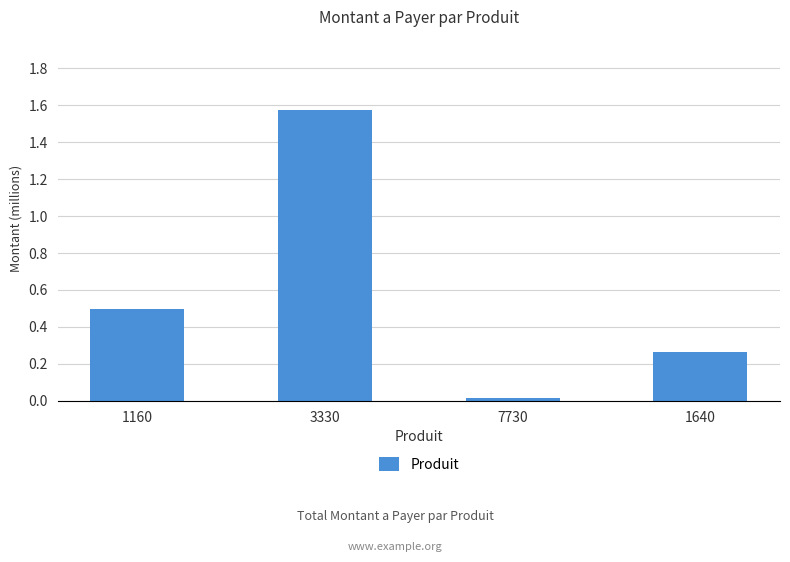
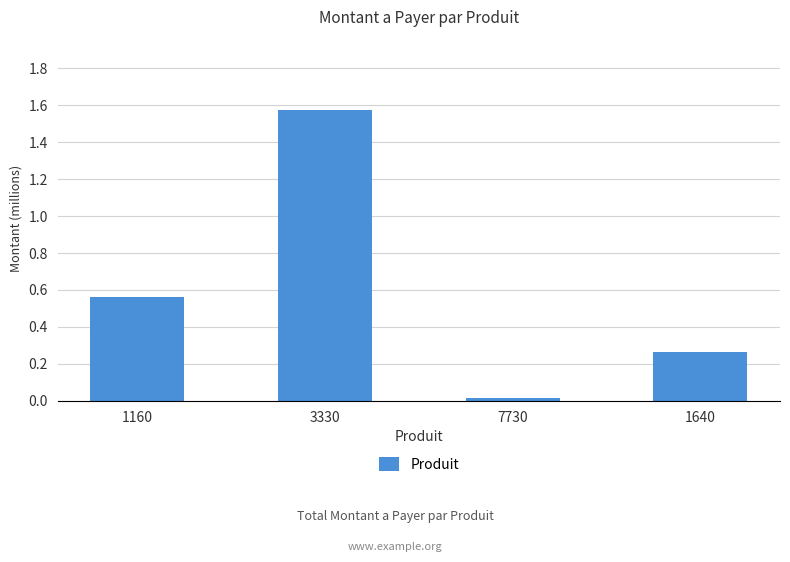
  {
-   "1160": 0.50,
+   "1160": 0.56,
    "3330": 1.58,
    "7730": 0.02,
    "1640": 0.26
  }
